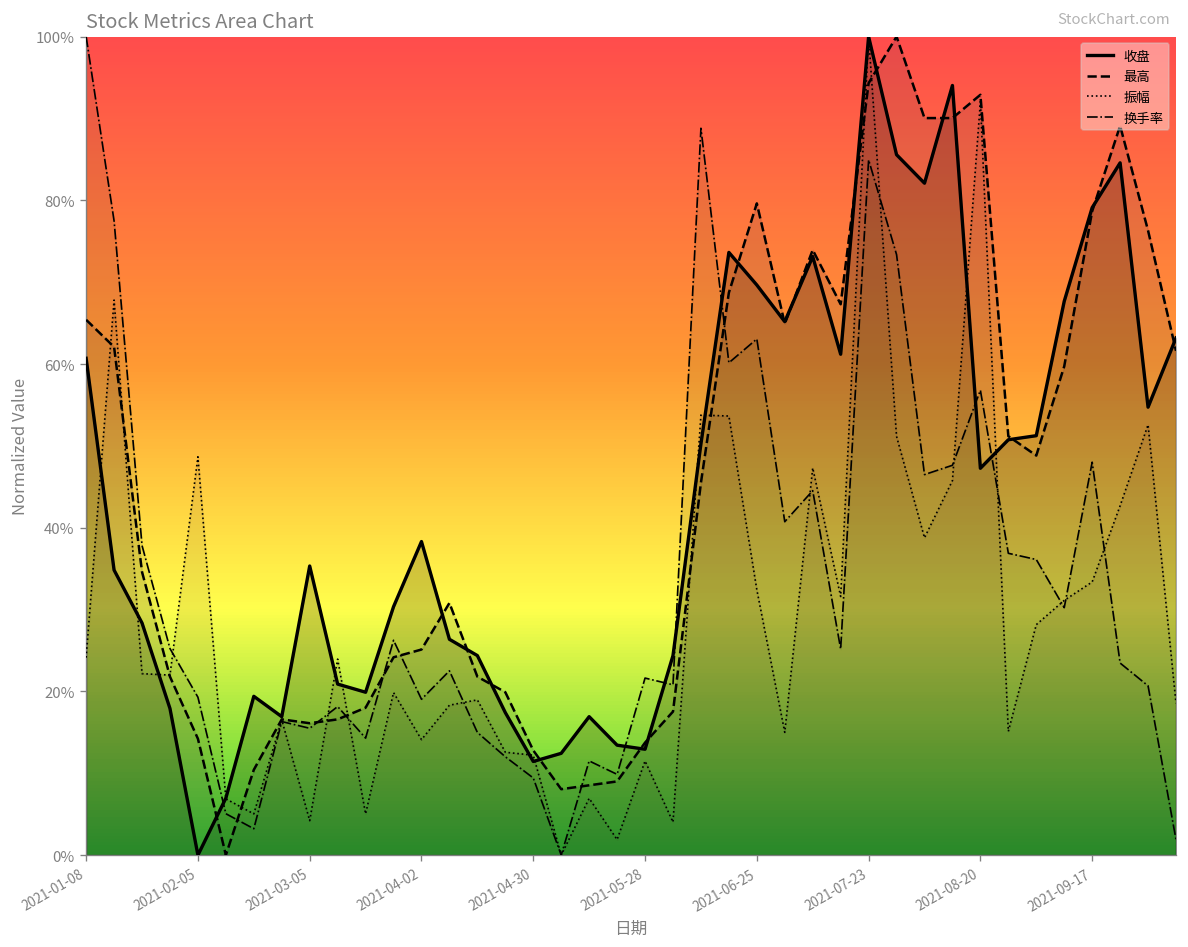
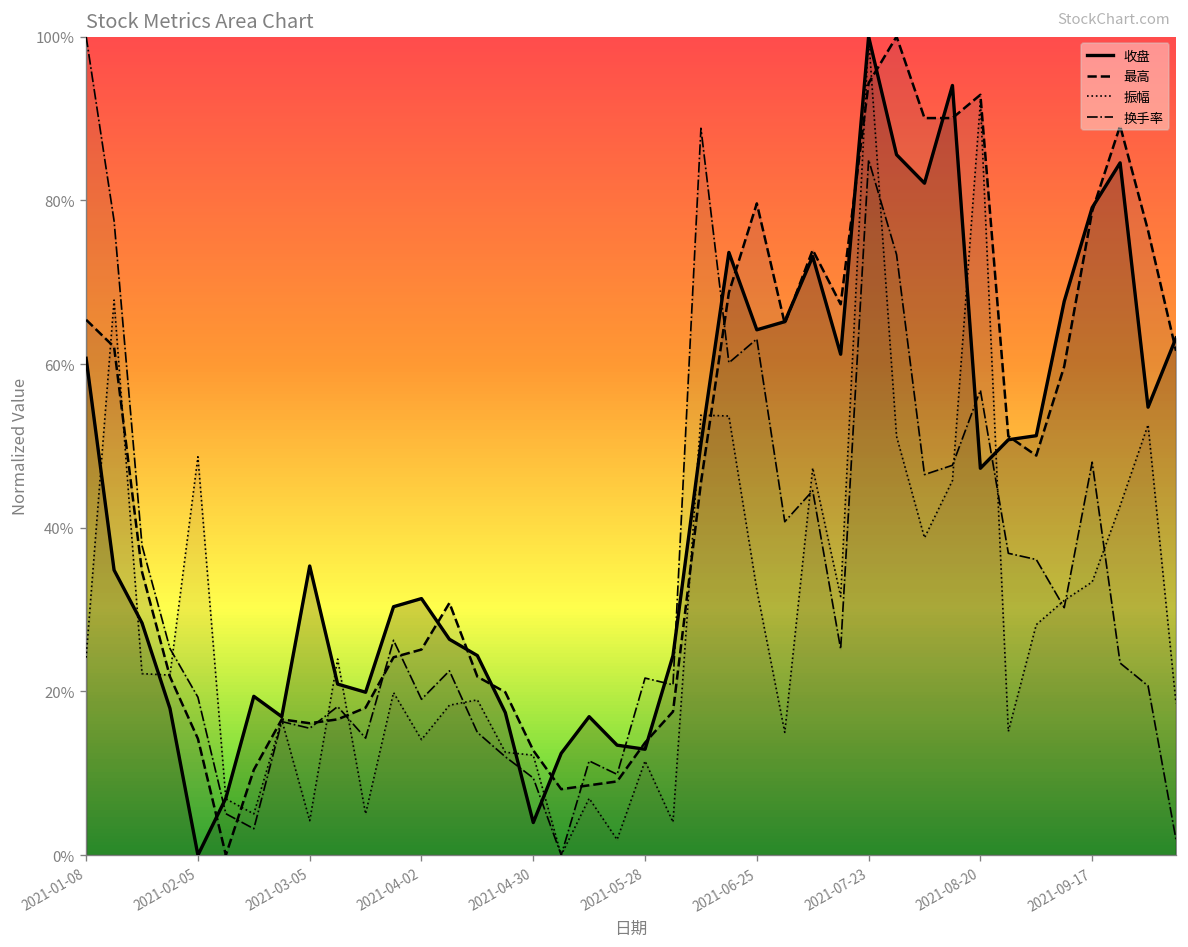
  {
    "收盘": {
      "2021-01-08": "61%",
      "2021-02-05": "0%",
      "2021-03-05": "35%",
-     "2021-04-02": "38%",
-     "2021-04-30": "11%",
+     "2021-04-02": "31%",
+     "2021-04-30": "4%",
      "2021-05-28": "13%",
-     "2021-06-25": "70%",
+     "2021-06-25": "64%",
      "2021-08-20": "47%",
      "2021-09-17": "79%"
    }
  }
